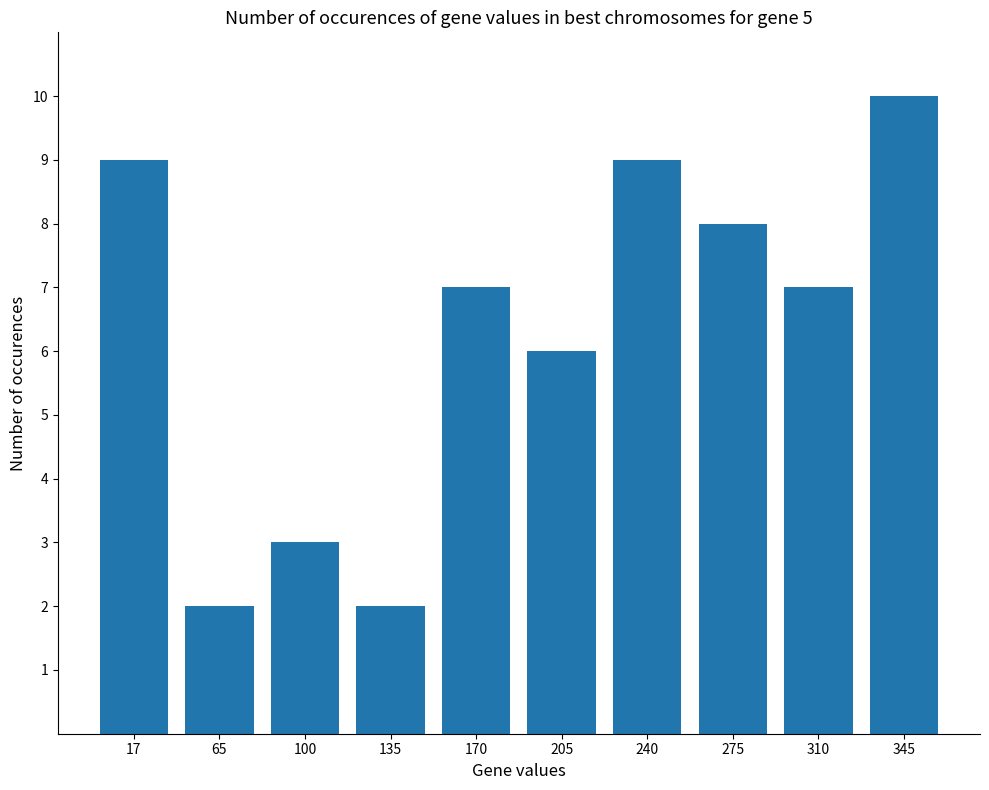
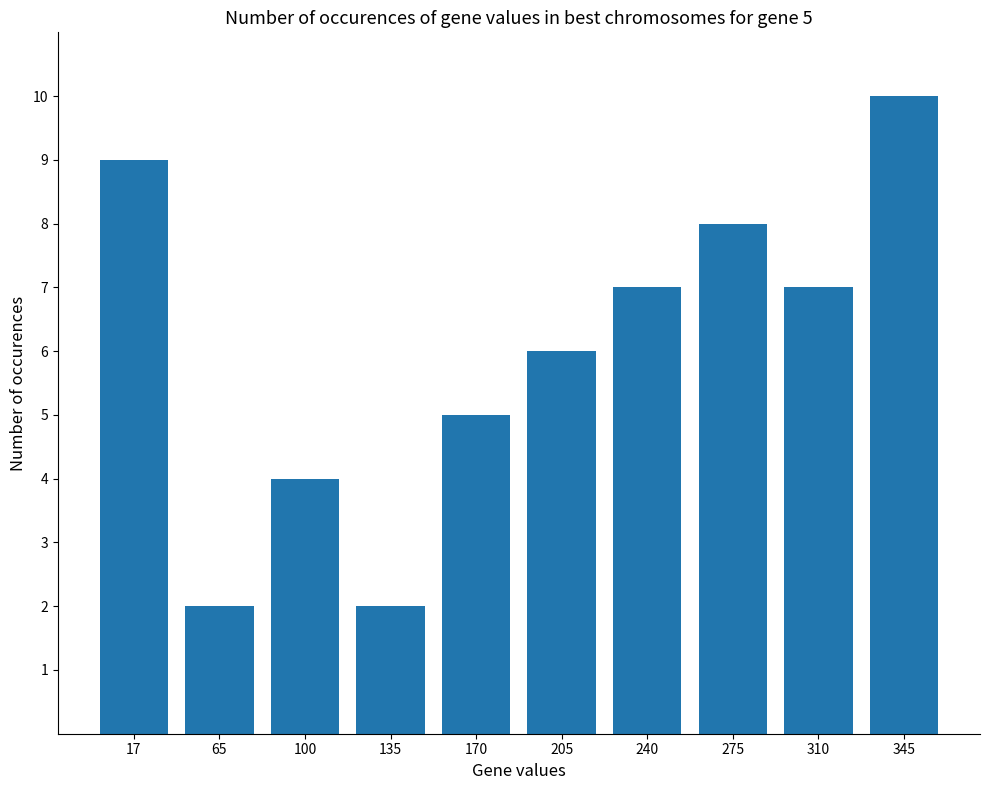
  {
    "17": 9,
    "65": 2,
-   "100": 3,
+   "100": 4,
    "135": 2,
-   "170": 7,
+   "170": 5,
    "205": 6,
-   "240": 9,
+   "240": 7,
    "275": 8,
    "310": 7,
    "345": 10
  }
